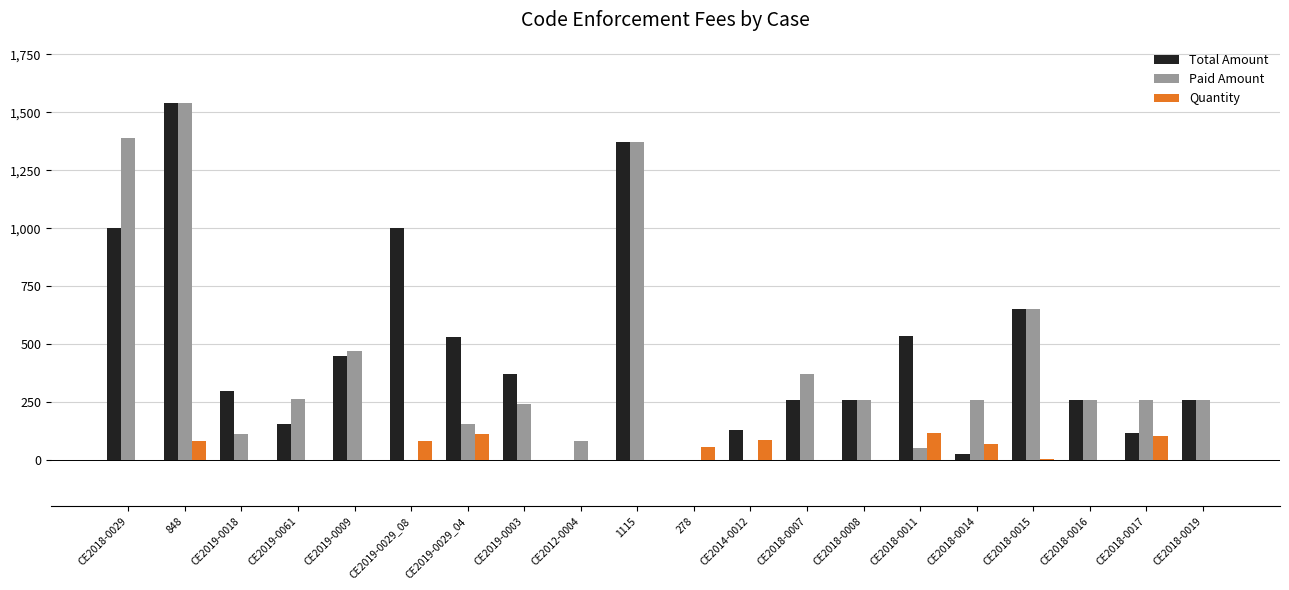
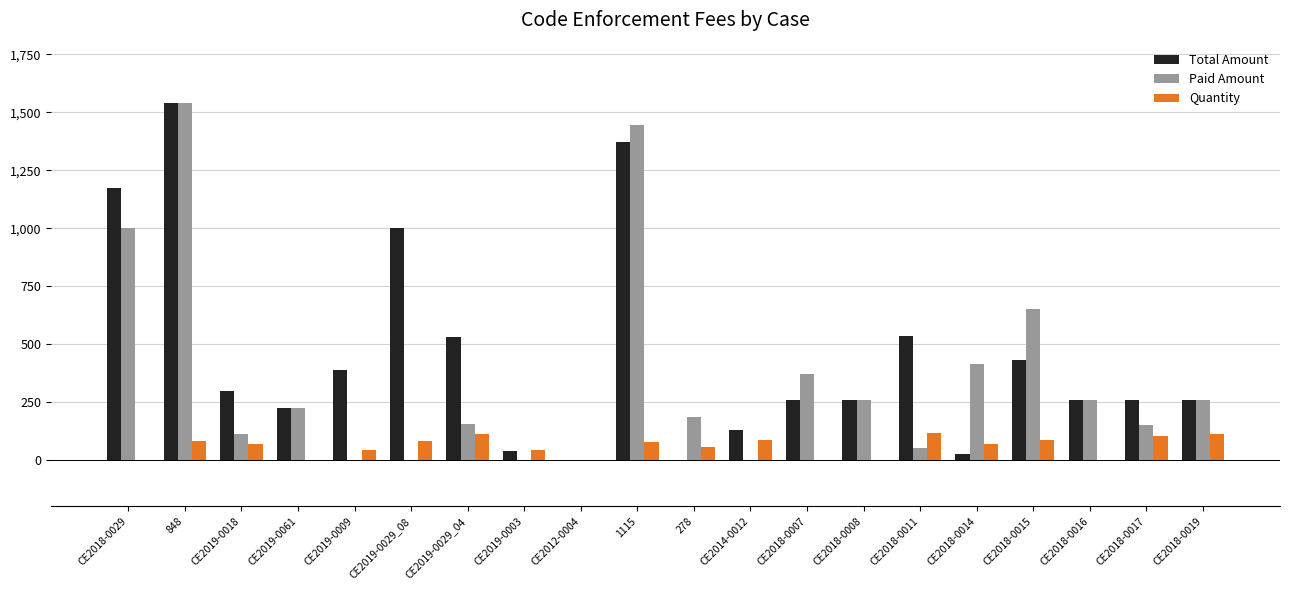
  {
    "Total Amount": {
-     "CE2018-0029": "1,000",
+     "CE2018-0029": "1,170",
      "848": "1,540",
      "CE2019-0018": "300",
-     "CE2019-0061": "160",
-     "CE2019-0009": "450",
+     "CE2019-0061": "220",
+     "CE2019-0009": "390",
      "CE2019-0029_08": "1,000",
      "CE2019-0029_04": "530",
-     "CE2019-0003": "370",
+     "CE2019-0003": "40",
      "CE2012-0004": "0",
      "1115": "1,370",
      "278": "0",
      "CE2014-0012": "130",
      "CE2018-0007": "260",
      "CE2018-0008": "260",
      "CE2018-0011": "540",
      "CE2018-0014": "20",
-     "CE2018-0015": "650",
+     "CE2018-0015": "430",
      "CE2018-0016": "260",
-     "CE2018-0017": "120",
+     "CE2018-0017": "260",
      "CE2018-0019": "260"
    },
    "Paid Amount": {
-     "CE2018-0029": "1,390",
+     "CE2018-0029": "1,000",
      "848": "1,540",
      "CE2019-0018": "110",
-     "CE2019-0061": "260",
-     "CE2019-0009": "470",
+     "CE2019-0061": "220",
+     "CE2019-0009": "0",
      "CE2019-0029_08": "0",
      "CE2019-0029_04": "160",
-     "CE2019-0003": "240",
-     "CE2012-0004": "80",
-     "1115": "1,370",
-     "278": "0",
+     "CE2019-0003": "0",
+     "CE2012-0004": "0",
+     "1115": "1,450",
+     "278": "180",
      "CE2014-0012": "0",
      "CE2018-0007": "370",
      "CE2018-0008": "260",
      "CE2018-0011": "50",
-     "CE2018-0014": "260",
+     "CE2018-0014": "420",
      "CE2018-0015": "650",
      "CE2018-0016": "260",
-     "CE2018-0017": "260",
+     "CE2018-0017": "150",
      "CE2018-0019": "260"
    },
    "Quantity": {
      "CE2018-0029": "0",
      "848": "80",
-     "CE2019-0018": "0",
+     "CE2019-0018": "70",
      "CE2019-0061": "0",
-     "CE2019-0009": "0",
+     "CE2019-0009": "40",
      "CE2019-0029_08": "80",
      "CE2019-0029_04": "110",
-     "CE2019-0003": "0",
+     "CE2019-0003": "40",
      "CE2012-0004": "0",
-     "1115": "0",
+     "1115": "80",
      "278": "60",
      "CE2014-0012": "90",
      "CE2018-0011": "120",
      "CE2018-0014": "70",
-     "CE2018-0015": "10",
+     "CE2018-0015": "90",
      "CE2018-0017": "110",
-     "CE2018-0019": "0"
+     "CE2018-0019": "110"
    }
  }
